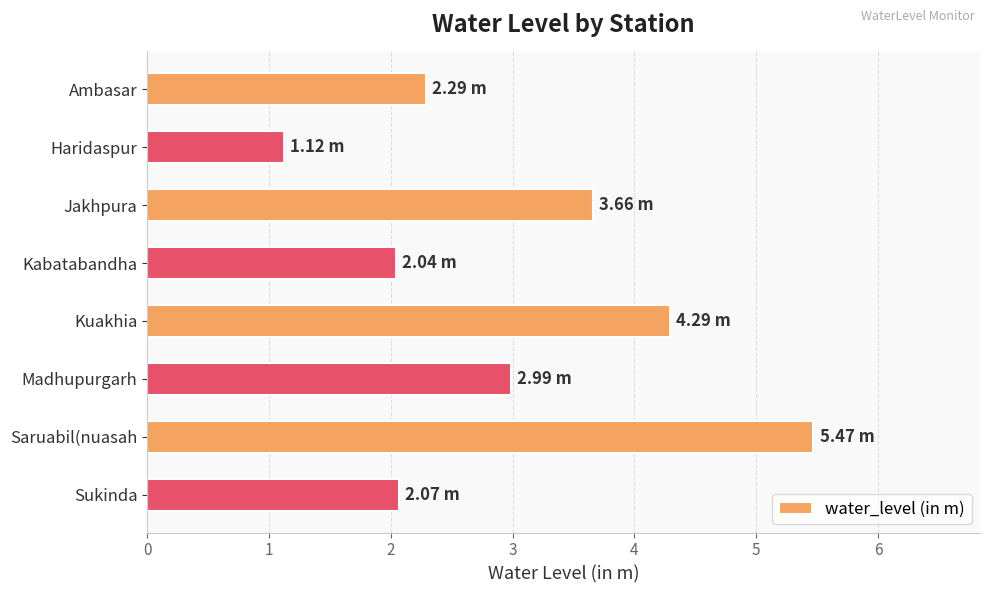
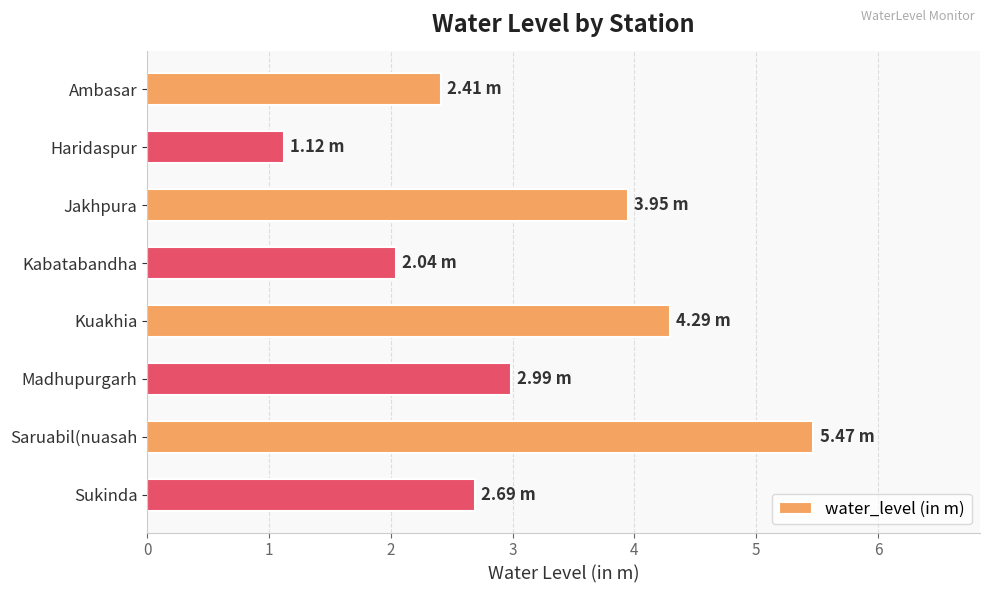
  {
-   "Ambasar": 2.29,
+   "Ambasar": 2.41,
    "Haridaspur": 1.12,
-   "Jakhpura": 3.66,
+   "Jakhpura": 3.95,
    "Kabatabandha": 2.04,
    "Kuakhia": 4.29,
    "Madhupurgarh": 2.99,
    "Saruabil(nuasah": 5.47,
-   "Sukinda": 2.07
+   "Sukinda": 2.69
  }
